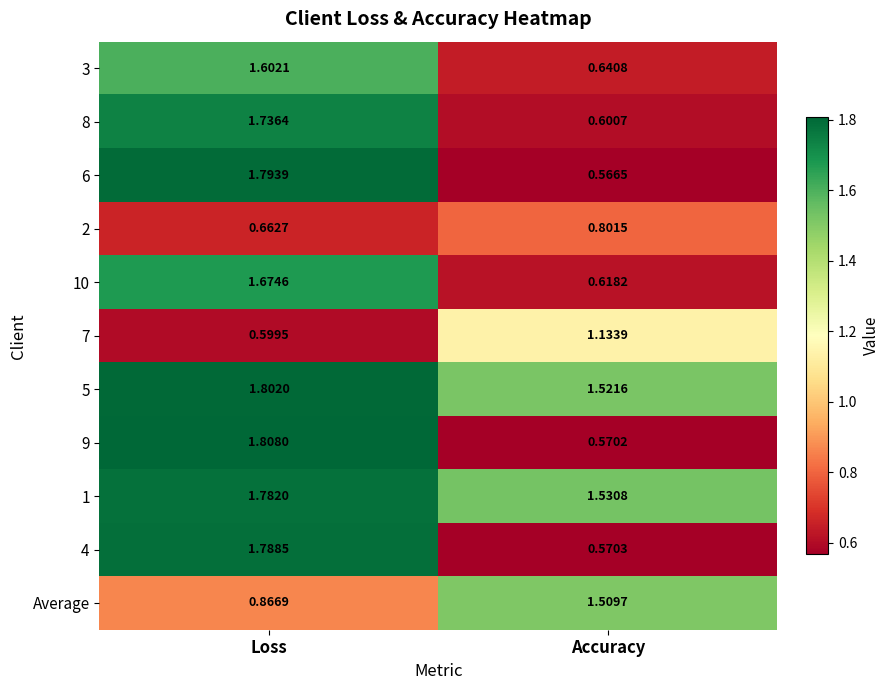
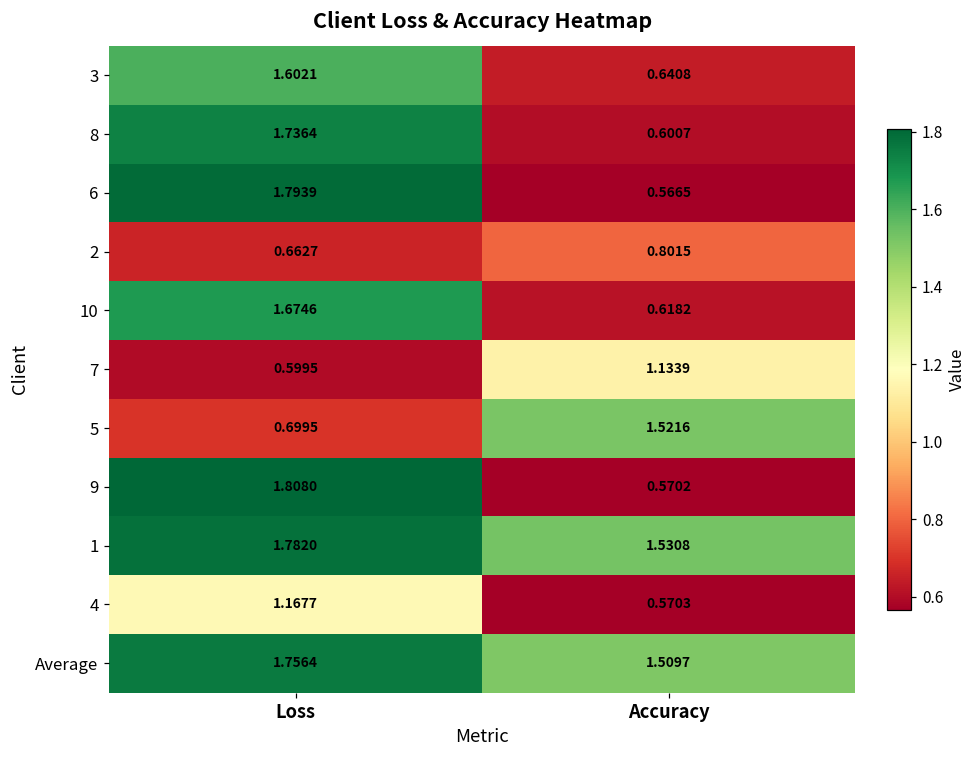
  {
    "3": {
      "Loss": 1.6021,
      "Accuracy": 0.6408
    },
    "8": {
      "Loss": 1.7364,
      "Accuracy": 0.6007
    },
    "6": {
      "Loss": 1.7939,
      "Accuracy": 0.5665
    },
    "2": {
      "Loss": 0.6627,
      "Accuracy": 0.8015
    },
    "10": {
      "Loss": 1.6746,
      "Accuracy": 0.6182
    },
    "7": {
      "Loss": 0.5995,
      "Accuracy": 1.1339
    },
    "5": {
-     "Loss": 1.8020,
+     "Loss": 0.6995,
      "Accuracy": 1.5216
    },
    "9": {
      "Loss": 1.8080,
      "Accuracy": 0.5702
    },
    "1": {
      "Loss": 1.7820,
      "Accuracy": 1.5308
    },
    "4": {
-     "Loss": 1.7885,
+     "Loss": 1.1677,
      "Accuracy": 0.5703
    },
    "Average": {
-     "Loss": 0.8669,
+     "Loss": 1.7564,
      "Accuracy": 1.5097
    }
  }
